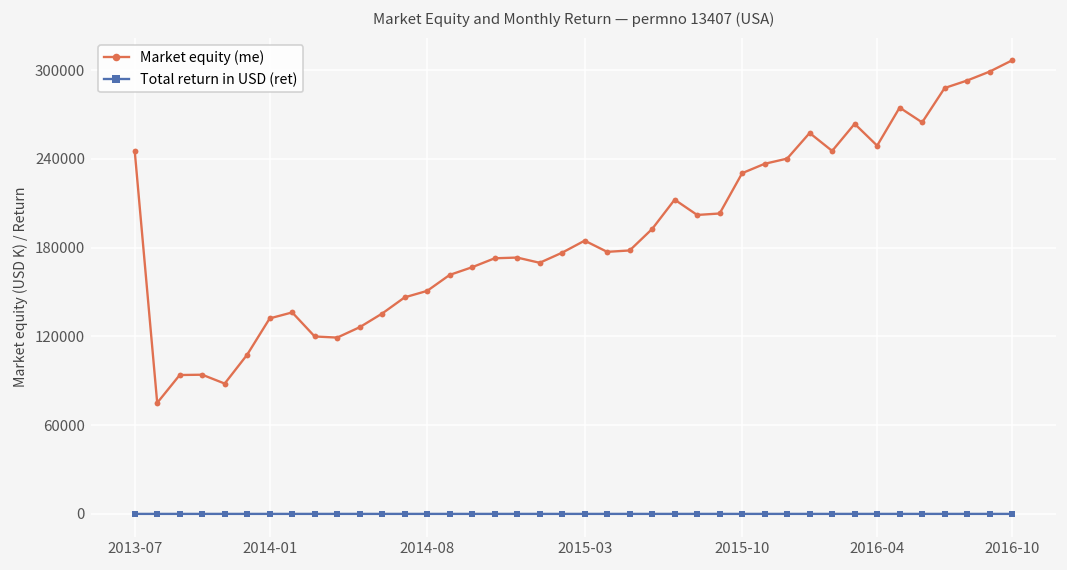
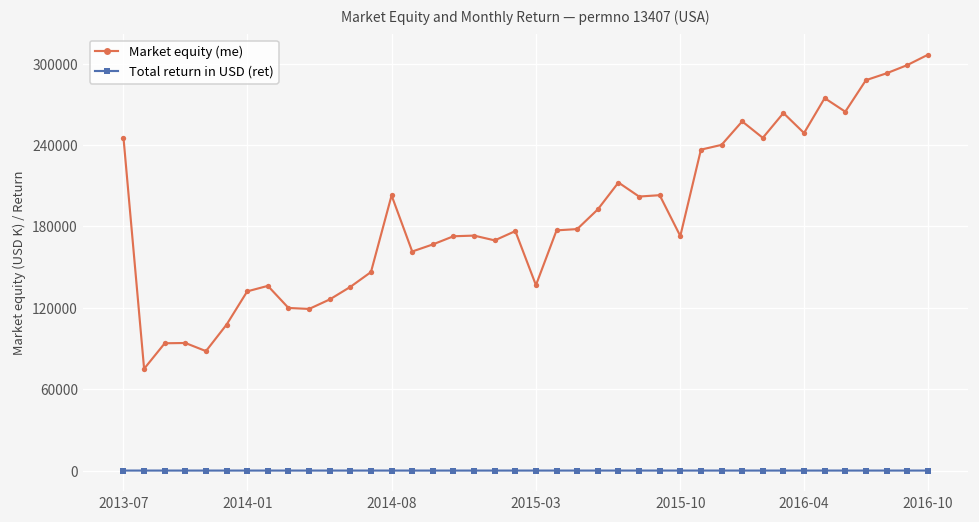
  {
    "Market equity (me)": {
      "2013-07": 245000,
      "2014-01": 132000,
-     "2014-08": 151000,
-     "2015-03": 185000,
-     "2015-10": 230000,
+     "2014-08": 203000,
+     "2015-03": 137000,
+     "2015-10": 173000,
      "2016-04": 249000,
      "2016-10": 307000
    },
    "Total return in USD (ret)": {
      "2013-07": 0,
      "2014-01": 0,
      "2014-08": 0,
      "2015-03": 0,
      "2015-10": 0,
      "2016-04": 0,
      "2016-10": 0
    }
  }
